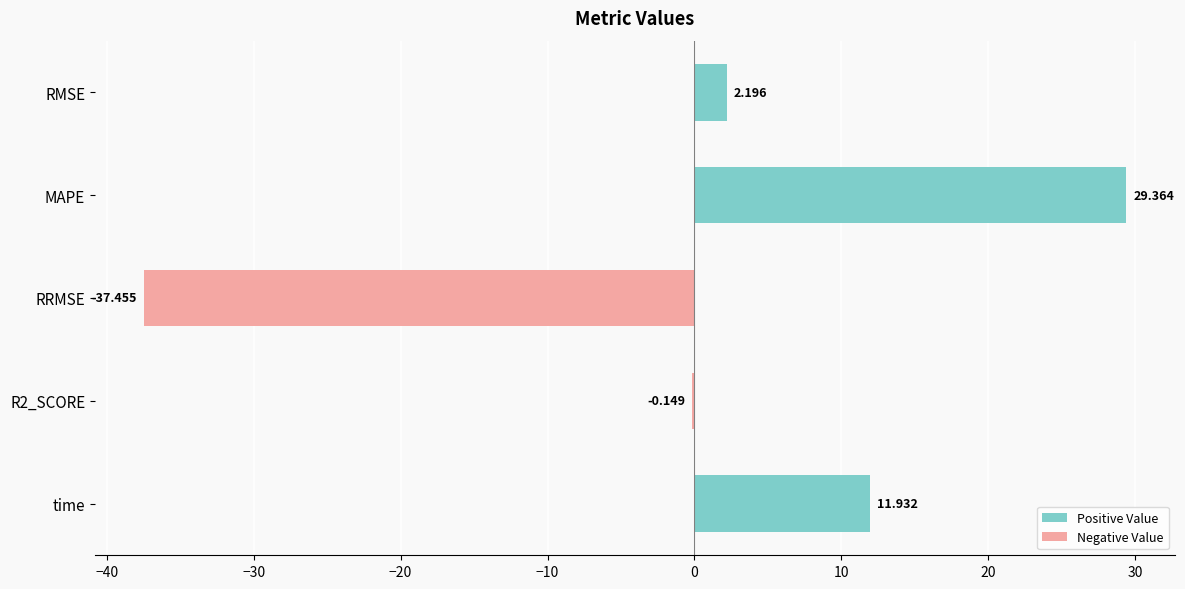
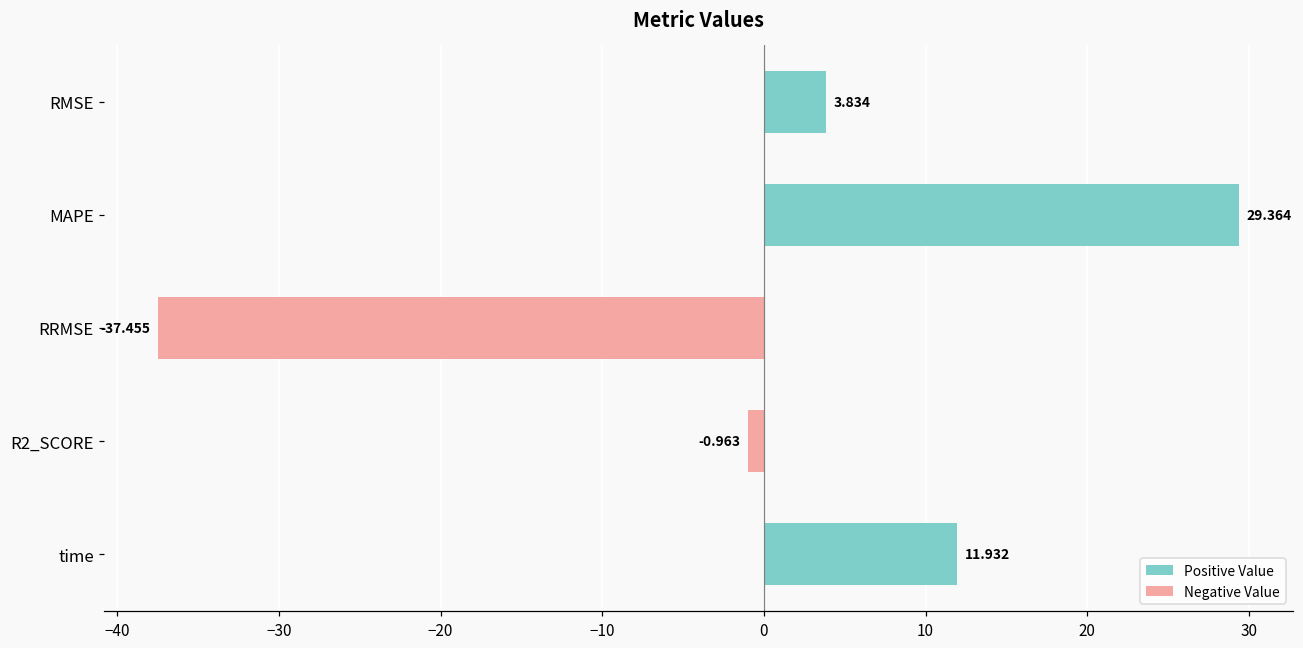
  {
-   "RMSE": 2.196,
+   "RMSE": 3.834,
    "MAPE": 29.364,
    "RRMSE": -37.455,
-   "R2_SCORE": -0.149,
+   "R2_SCORE": -0.963,
    "time": 11.932
  }
